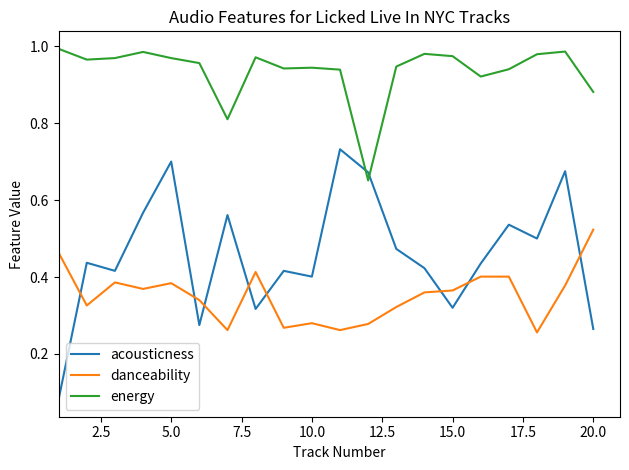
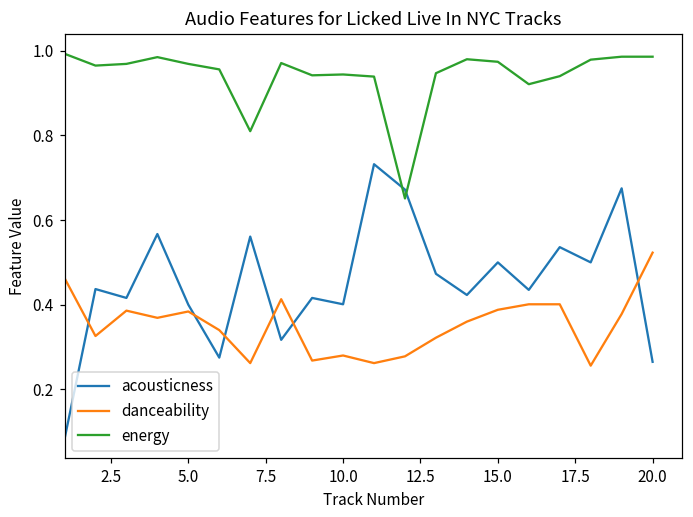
  {
    "acousticness": {
-     "5.0": 0.7,
+     "5.0": 0.4,
      "10.0": 0.40,
-     "15.0": 0.32,
+     "15.0": 0.50,
      "20.0": 0.27
    },
    "danceability": {
      "5.0": 0.38,
      "10.0": 0.28,
-     "15.0": 0.37,
+     "15.0": 0.39,
      "20.0": 0.52
    },
    "energy": {
      "5.0": 0.97,
      "10.0": 0.94,
      "15.0": 0.97,
-     "20.0": 0.88
+     "20.0": 0.99
    }
  }
